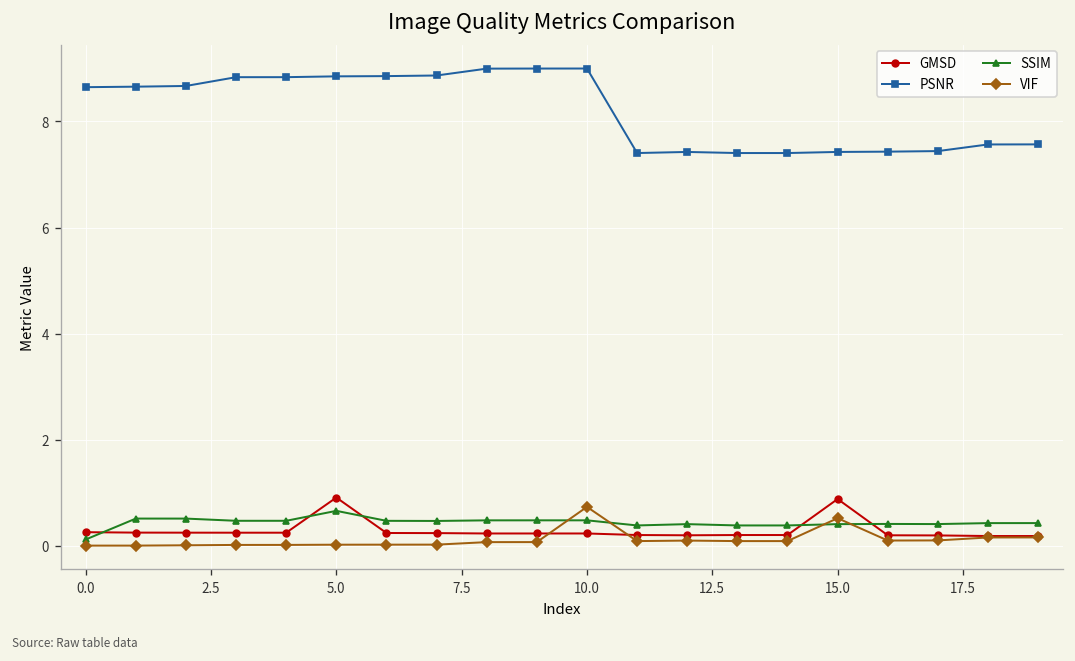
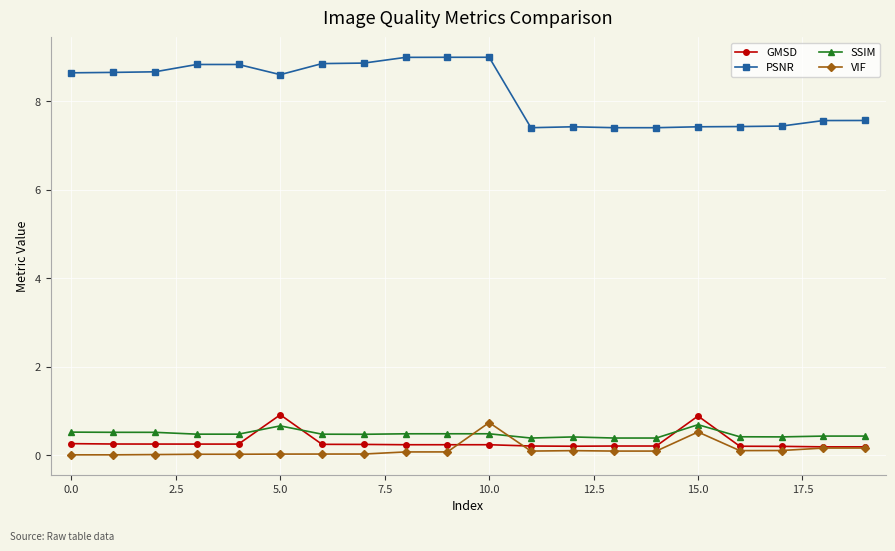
  {
    "GMSD": {
      "0.0": 0.3,
      "5.0": 0.9,
      "10.0": 0.2,
      "15.0": 0.9
    },
    "PSNR": {
      "0.0": 8.6,
-     "5.0": 8.8,
+     "5.0": 8.6,
      "10.0": 9.0,
      "15.0": 7.4
    },
    "SSIM": {
-     "0.0": 0.1,
+     "0.0": 0.5,
      "5.0": 0.7,
      "10.0": 0.5,
-     "15.0": 0.4
+     "15.0": 0.7
    },
    "VIF": {
      "0.0": 0.0,
      "5.0": 0.0,
      "10.0": 0.7,
      "15.0": 0.5
    }
  }
